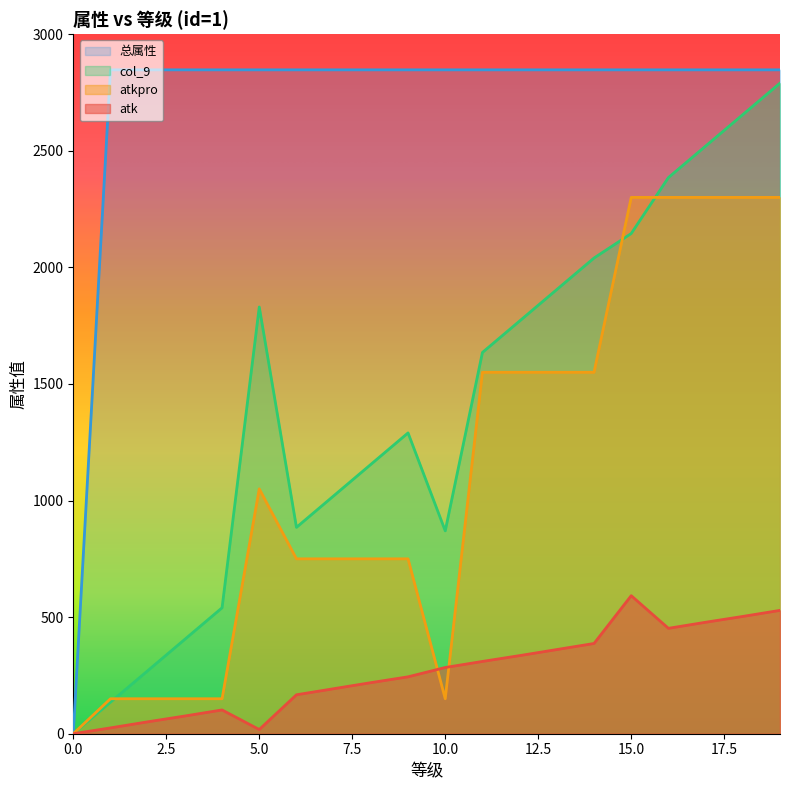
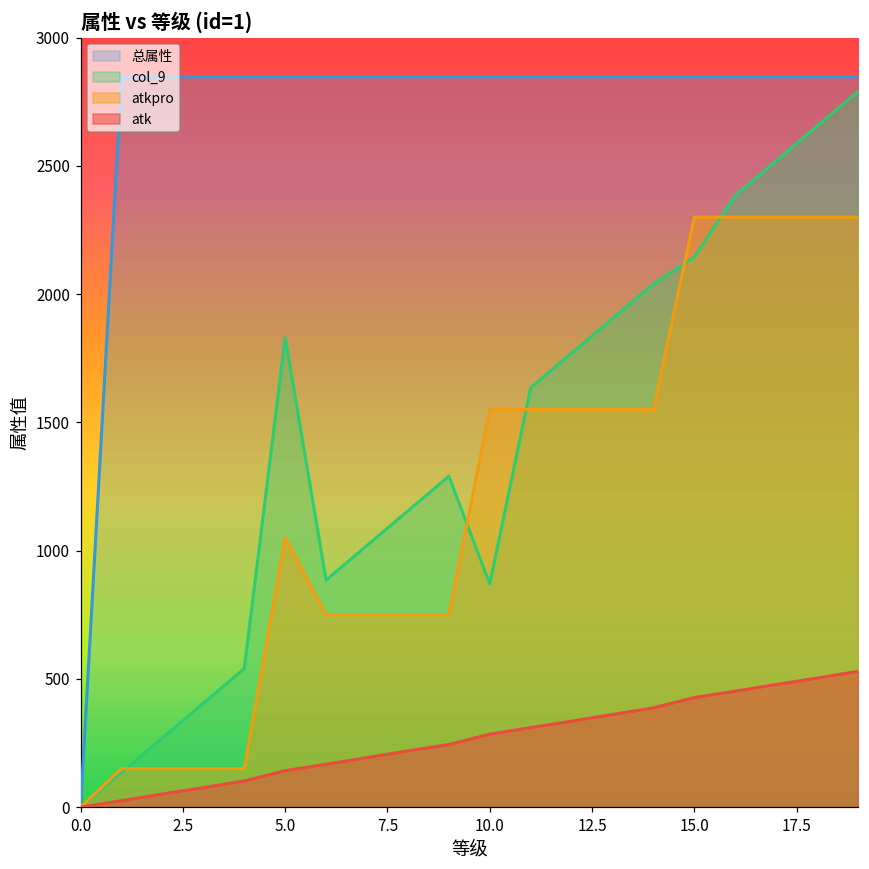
  {
    "总属性": {
      "5.0": 2850,
      "10.0": 2850,
      "15.0": 2850
    },
    "col_9": {
      "5.0": 1830,
      "10.0": 870,
      "15.0": 2150
    },
    "atkpro": {
      "5.0": 1050,
-     "10.0": 150,
+     "10.0": 1550,
      "15.0": 2300
    },
    "atk": {
-     "5.0": 20,
+     "5.0": 140,
      "10.0": 280,
-     "15.0": 590
+     "15.0": 430
    }
  }
